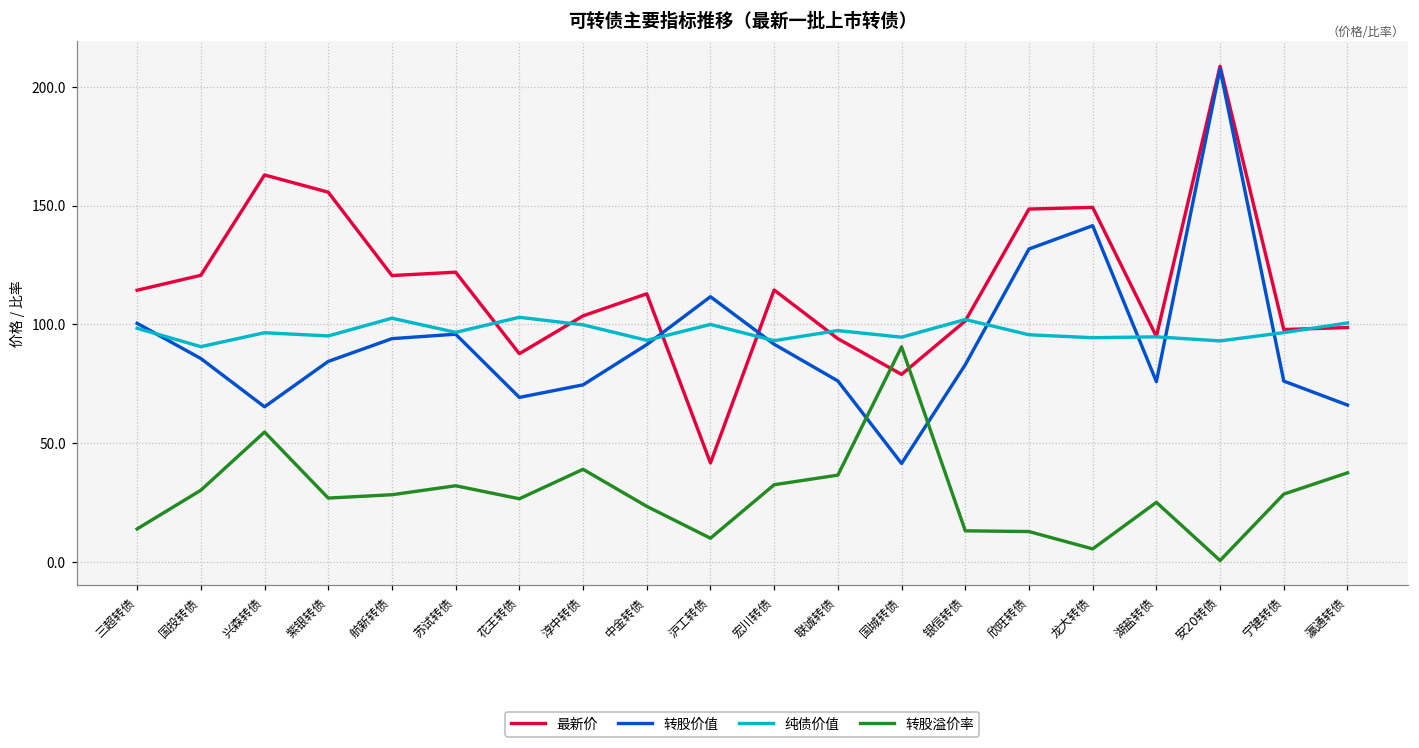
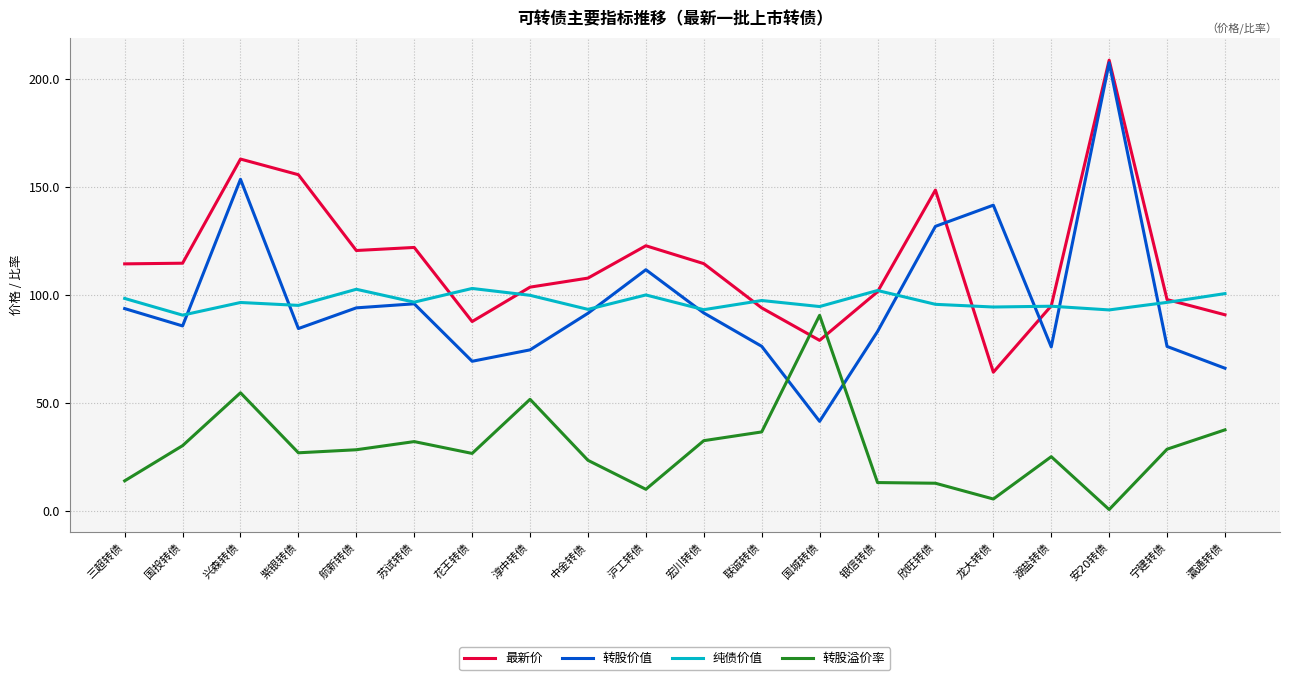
  {
    "最新价": {
      "三超转债": 114,
-     "国投转债": 121,
+     "国投转债": 115,
      "兴森转债": 163,
      "紫银转债": 156,
      "航新转债": 121,
      "苏试转债": 122,
      "花王转债": 88,
      "淳中转债": 104,
-     "中金转债": 113,
-     "沪工转债": 42,
+     "中金转债": 108,
+     "沪工转债": 123,
      "宏川转债": 115,
      "联诚转债": 94,
      "国城转债": 79,
      "欣旺转债": 149,
-     "龙大转债": 149,
+     "龙大转债": 64,
      "宁建转债": 98,
-     "瀛通转债": 99
+     "瀛通转债": 91
    },
    "转股价值": {
-     "三超转债": 100,
+     "三超转债": 94,
      "国投转债": 86,
-     "兴森转债": 65,
+     "兴森转债": 154,
      "紫银转债": 84,
      "航新转债": 94,
      "花王转债": 69,
      "淳中转债": 75,
      "中金转债": 92,
      "沪工转债": 112,
      "宏川转债": 92,
      "联诚转债": 76,
      "国城转债": 41,
      "银信转债": 83,
      "欣旺转债": 132,
      "龙大转债": 142,
      "湖盐转债": 76,
      "宁建转债": 76,
      "瀛通转债": 66
    },
    "纯债价值": {
      "三超转债": 98,
      "国投转债": 91,
      "兴森转债": 96,
      "紫银转债": 95,
      "航新转债": 103,
      "花王转债": 103,
      "淳中转债": 100,
      "中金转债": 93,
      "沪工转债": 100,
      "宏川转债": 93,
      "联诚转债": 97,
      "国城转债": 95,
      "欣旺转债": 96,
      "龙大转债": 94,
      "安20转债": 93,
      "宁建转债": 97,
      "瀛通转债": 101
    },
    "转股溢价率": {
      "三超转债": 14,
      "国投转债": 30,
      "兴森转债": 55,
      "紫银转债": 27,
      "航新转债": 28,
      "苏试转债": 32,
      "花王转债": 27,
-     "淳中转债": 39,
+     "淳中转债": 52,
      "中金转债": 23,
      "沪工转债": 10,
      "宏川转债": 32,
      "联诚转债": 37,
      "国城转债": 91,
      "银信转债": 13,
      "欣旺转债": 13,
      "龙大转债": 5,
      "湖盐转债": 25,
      "安20转债": 1,
      "宁建转债": 29,
      "瀛通转债": 38
    }
  }
